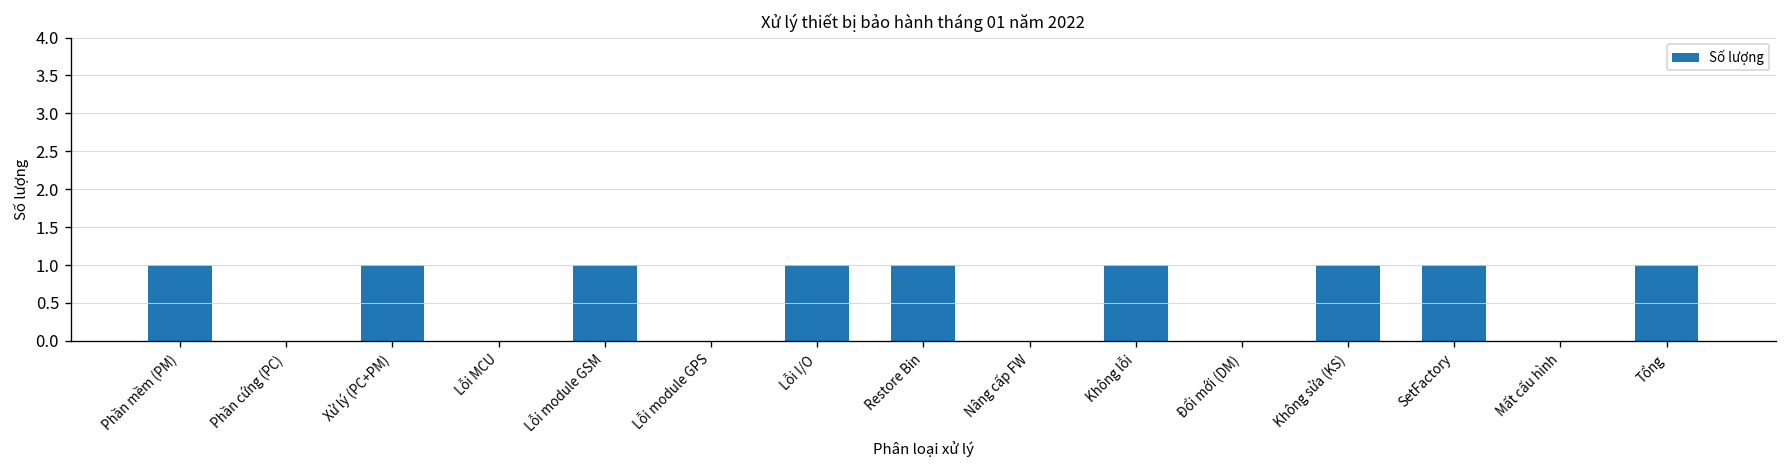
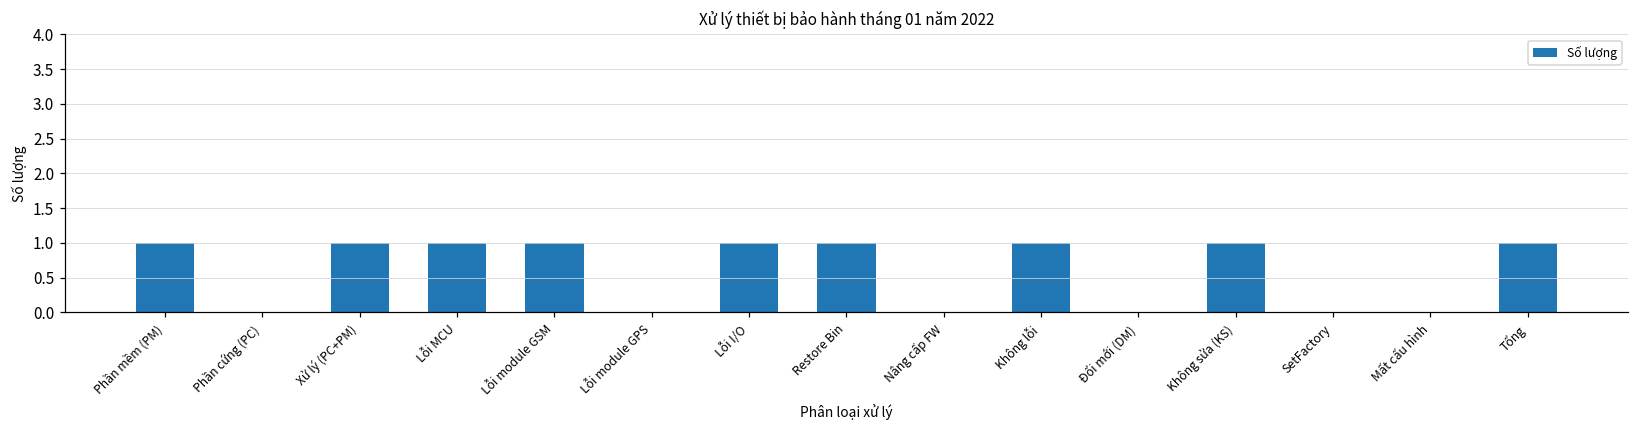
  {
    "Phần mềm (PM)": 1,
    "Phần cứng (PC)": 0,
    "Xử lý (PC+PM)": 1,
-   "Lỗi MCU": 0,
+   "Lỗi MCU": 1,
    "Lỗi module GSM": 1,
    "Lỗi module GPS": 0,
    "Lỗi I/O": 1,
    "Restore Bin": 1,
    "Nâng cấp FW": 0,
    "Không lỗi": 1,
    "Đổi mới (DM)": 0,
    "Không sửa (KS)": 1,
-   "SetFactory": 1,
+   "SetFactory": 0,
    "Mất cấu hình": 0,
    "Tổng": 1
  }
